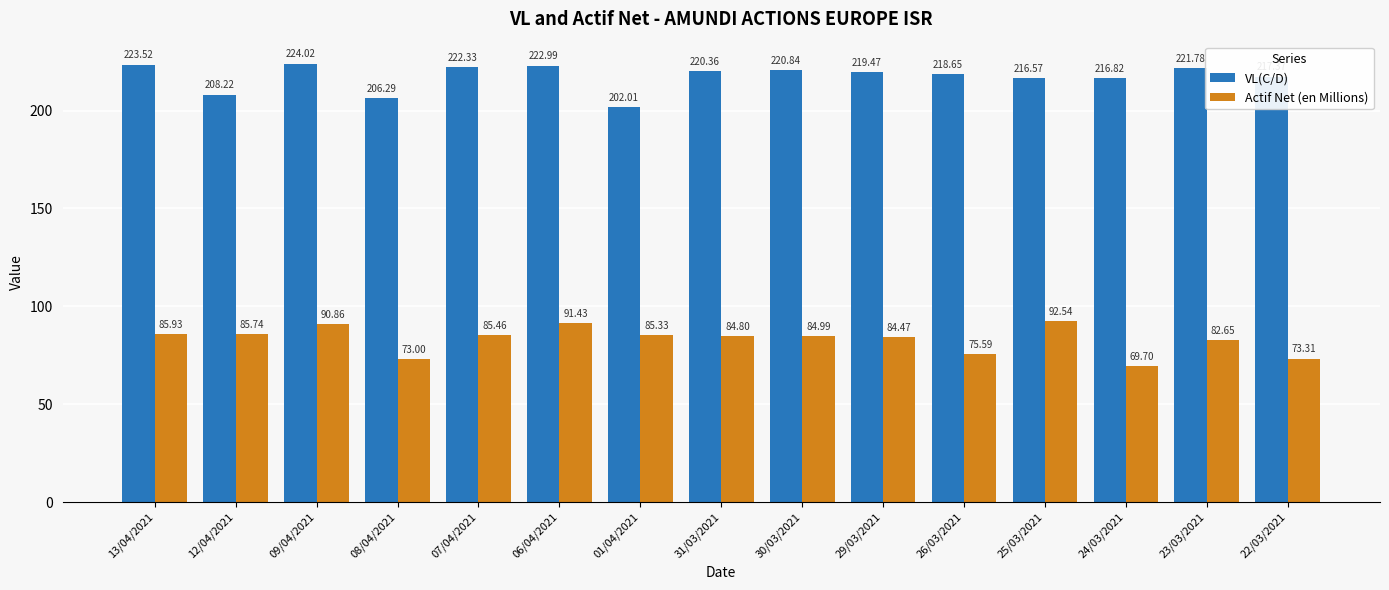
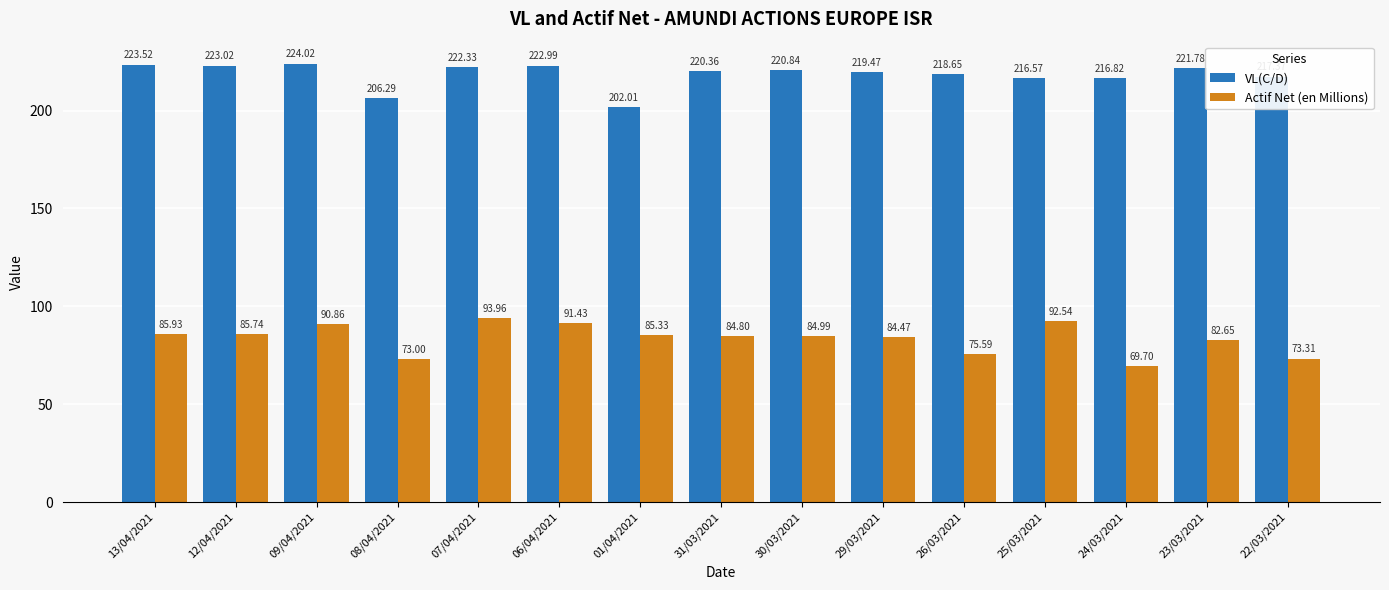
  {
    "VL(C/D)": {
      "13/04/2021": 223.52,
-     "12/04/2021": 208.22,
+     "12/04/2021": 223.02,
      "09/04/2021": 224.02,
      "08/04/2021": 206.29,
      "07/04/2021": 222.33,
      "06/04/2021": 222.99,
      "01/04/2021": 202.01,
      "31/03/2021": 220.36,
      "30/03/2021": 220.84,
      "29/03/2021": 219.47,
      "26/03/2021": 218.65,
      "25/03/2021": 216.57,
      "24/03/2021": 216.82
    },
    "Actif Net (en Millions)": {
      "13/04/2021": 85.93,
      "12/04/2021": 85.74,
      "09/04/2021": 90.86,
      "08/04/2021": 73.00,
-     "07/04/2021": 85.46,
+     "07/04/2021": 93.96,
      "06/04/2021": 91.43,
      "01/04/2021": 85.33,
      "31/03/2021": 84.80,
      "30/03/2021": 84.99,
      "29/03/2021": 84.47,
      "26/03/2021": 75.59,
      "25/03/2021": 92.54,
      "24/03/2021": 69.70,
      "23/03/2021": 82.65,
      "22/03/2021": 73.31
    }
  }
